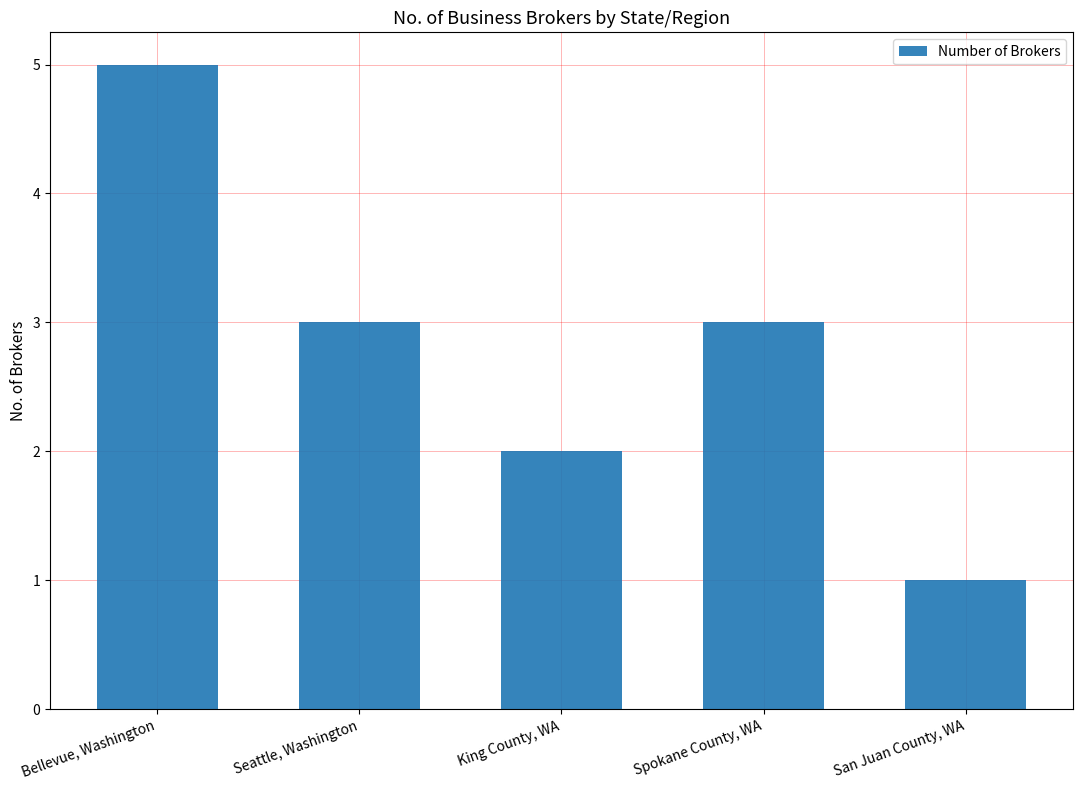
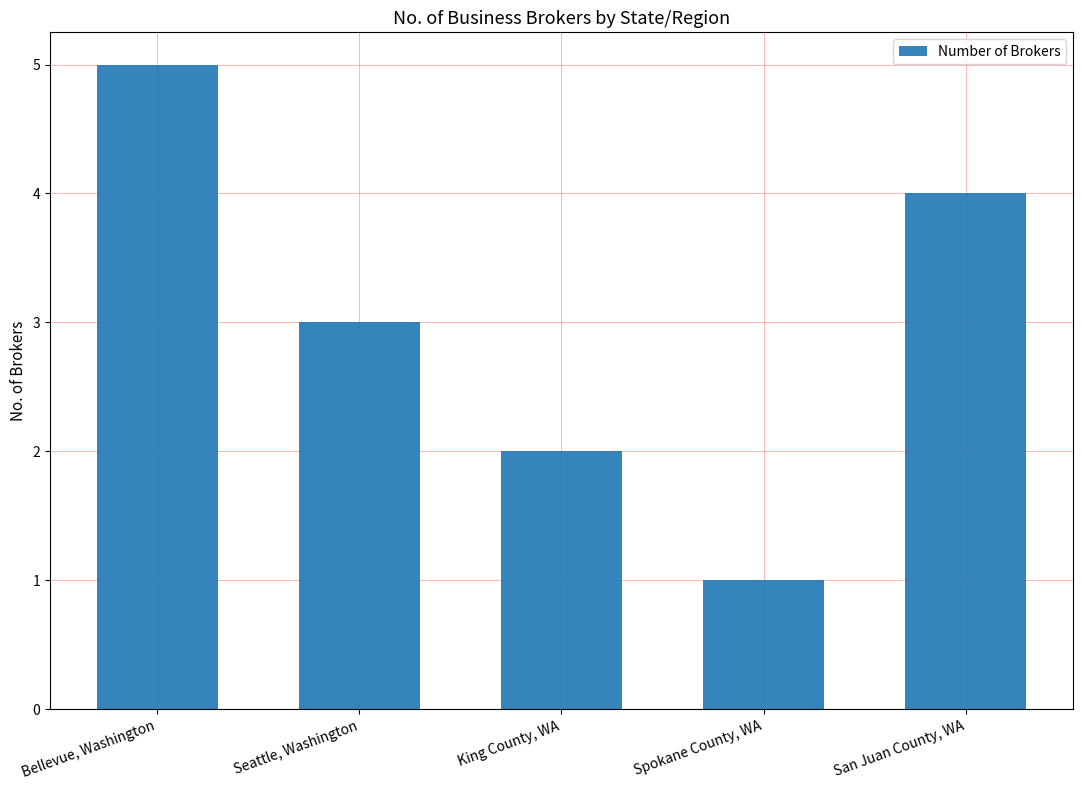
  {
    "Bellevue, Washington": 5,
    "Seattle, Washington": 3,
    "King County, WA": 2,
-   "Spokane County, WA": 3,
-   "San Juan County, WA": 1
+   "Spokane County, WA": 1,
+   "San Juan County, WA": 4
  }
